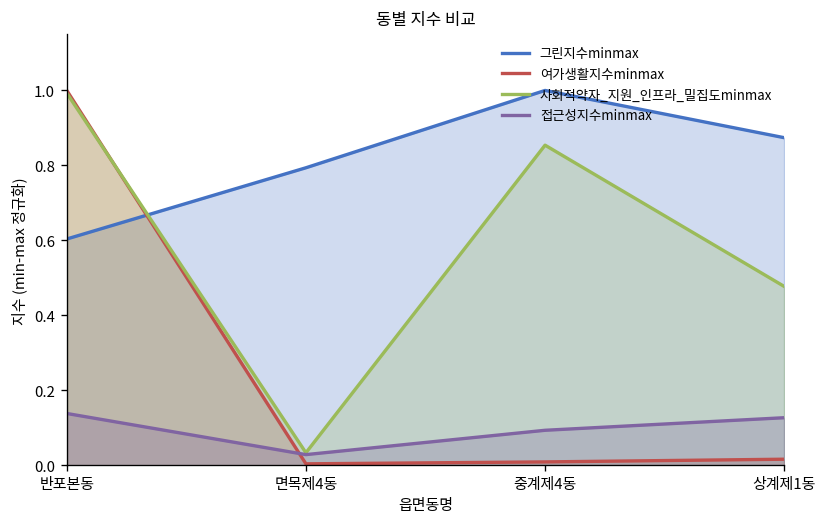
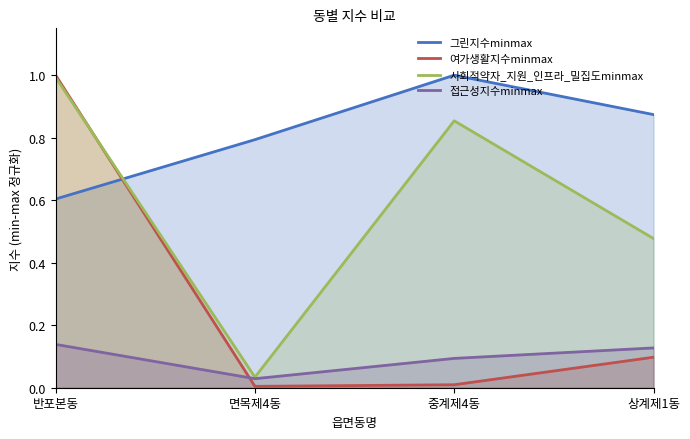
  {
    "그린지수minmax": {
      "반포본동": 0.60,
      "면목제4동": 0.79,
      "중계제4동": 1.00,
      "상계제1동": 0.87
    },
    "여가생활지수minmax": {
      "면목제4동": 0.00,
      "중계제4동": 0.01,
-     "상계제1동": 0.02
+     "상계제1동": 0.10
    },
    "사회적약자_지원_인프라_밀집도minmax": {
      "중계제4동": 0.85,
      "상계제1동": 0.48
    },
    "접근성지수minmax": {
      "반포본동": 0.14,
      "중계제4동": 0.09,
      "상계제1동": 0.13
    }
  }
